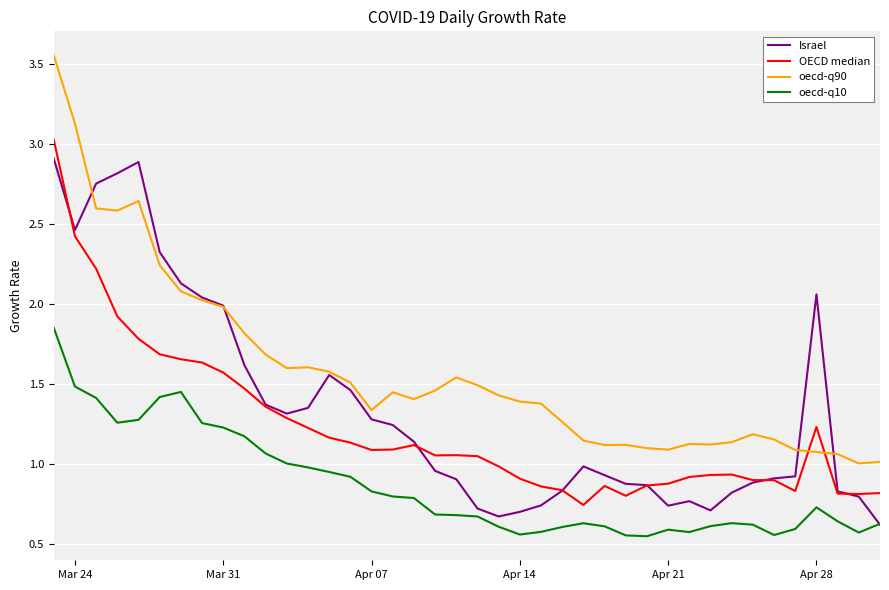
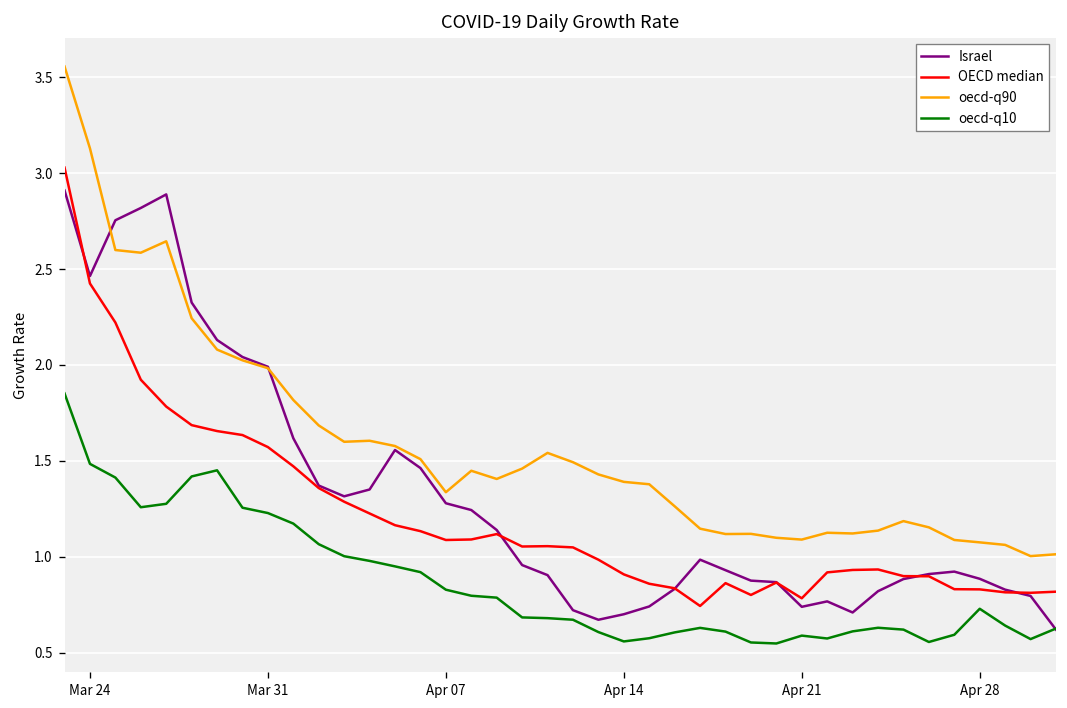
  {
    "Israel": {
      "Mar 24": 2.46,
      "Apr 07": 1.28,
      "Apr 14": 0.70,
      "Apr 21": 0.74,
-     "Apr 28": 2.06
+     "Apr 28": 0.88
    },
    "OECD median": {
      "Mar 24": 2.42,
      "Mar 31": 1.57,
      "Apr 07": 1.09,
      "Apr 14": 0.91,
-     "Apr 21": 0.88,
-     "Apr 28": 1.23
+     "Apr 21": 0.78,
+     "Apr 28": 0.83
    },
    "oecd-q90": {
      "Mar 24": 3.13,
      "Apr 07": 1.34,
      "Apr 14": 1.39,
      "Apr 21": 1.09,
      "Apr 28": 1.07
    },
    "oecd-q10": {
      "Mar 24": 1.48,
      "Mar 31": 1.23,
      "Apr 07": 0.83,
      "Apr 14": 0.56,
      "Apr 21": 0.59,
      "Apr 28": 0.73
    }
  }
